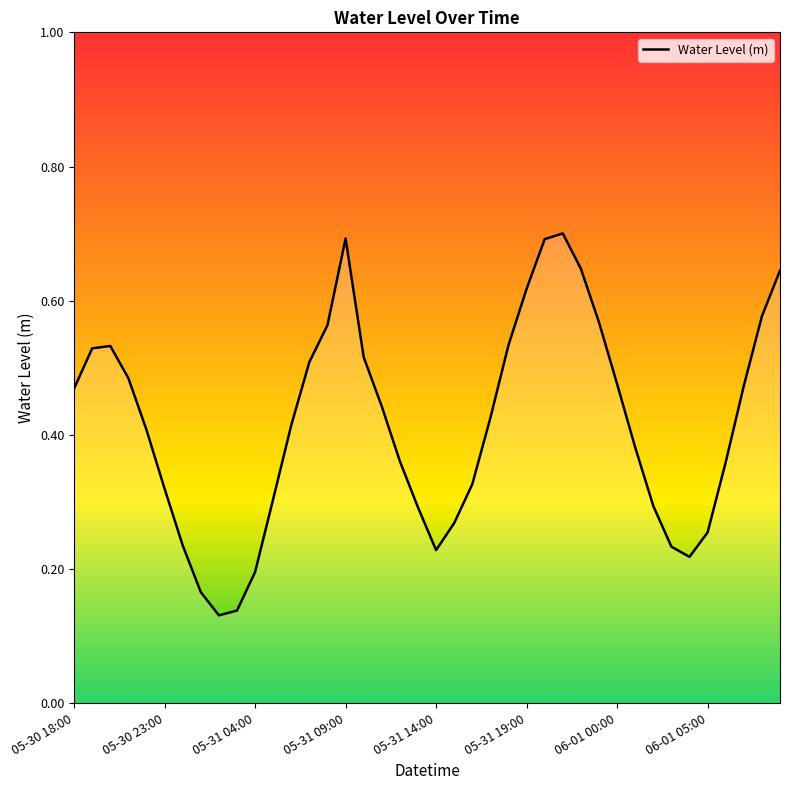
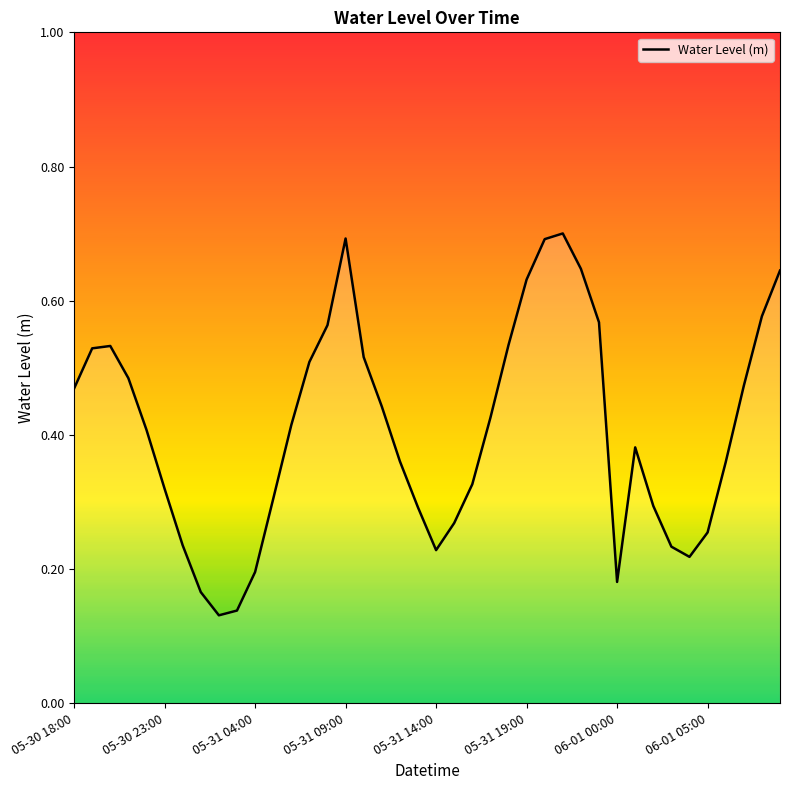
  {
    "05-30 18:00": 0.47,
    "05-30 23:00": 0.32,
    "05-31 04:00": 0.20,
    "05-31 09:00": 0.69,
    "05-31 14:00": 0.23,
-   "05-31 19:00": 0.62,
-   "06-01 00:00": 0.48,
+   "05-31 19:00": 0.63,
+   "06-01 00:00": 0.18,
    "06-01 05:00": 0.25
  }
